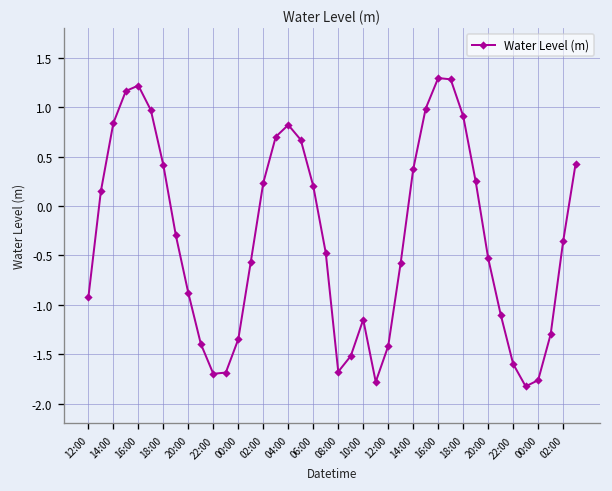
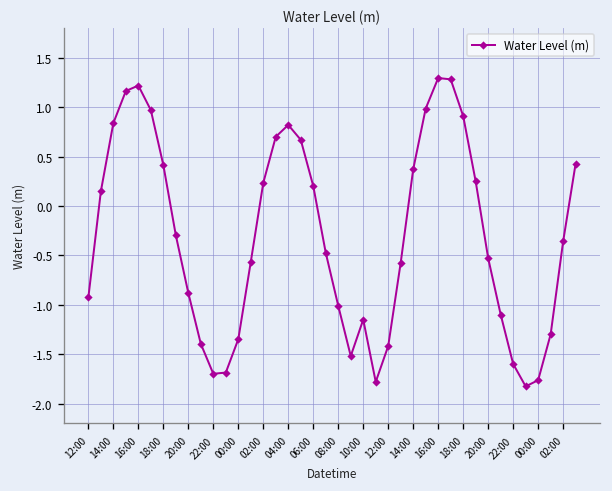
  {
    "04:00": 0.8,
    "06:00": 0.2,
-   "08:00": -1.7,
+   "08:00": -1.0,
    "10:00": -1.1
  }
